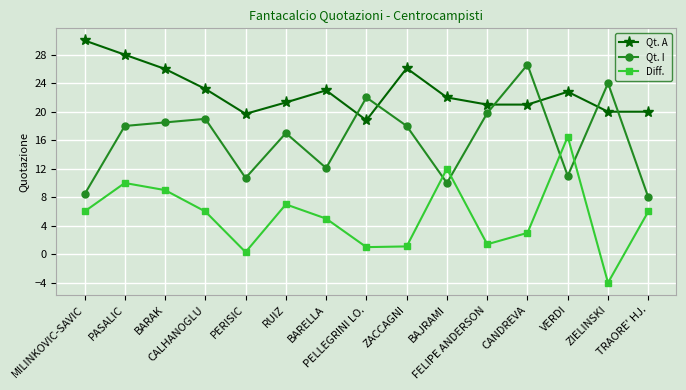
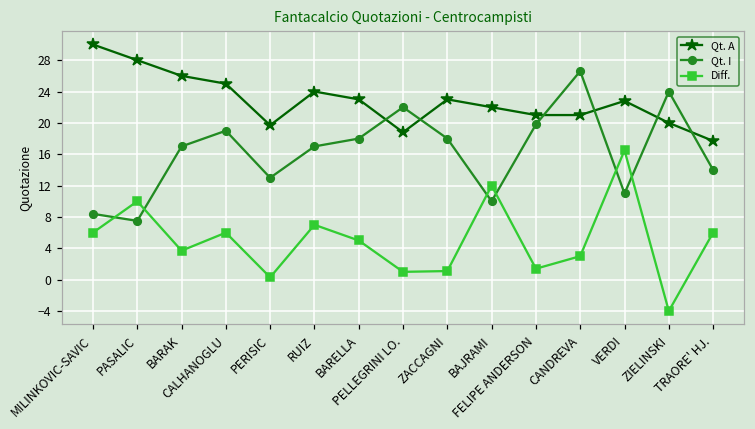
  {
    "Qt. A": {
      "MILINKOVIC-SAVIC": 30,
      "PASALIC": 28,
      "BARAK": 26,
-     "CALHANOGLU": 23,
+     "CALHANOGLU": 25,
      "PERISIC": 20,
-     "RUIZ": 21,
+     "RUIZ": 24,
      "BARELLA": 23,
      "PELLEGRINI LO.": 19,
-     "ZACCAGNI": 26,
+     "ZACCAGNI": 23,
      "BAJRAMI": 22,
      "FELIPE ANDERSON": 21,
      "CANDREVA": 21,
      "VERDI": 23,
      "ZIELINSKI": 20,
-     "TRAORE' HJ.": 20
+     "TRAORE' HJ.": 18
    },
    "Qt. I": {
      "MILINKOVIC-SAVIC": 8,
-     "PASALIC": 18,
-     "BARAK": 19,
+     "PASALIC": 8,
+     "BARAK": 17,
      "CALHANOGLU": 19,
-     "PERISIC": 11,
+     "PERISIC": 13,
      "RUIZ": 17,
-     "BARELLA": 12,
+     "BARELLA": 18,
      "PELLEGRINI LO.": 22,
      "ZACCAGNI": 18,
      "BAJRAMI": 10,
      "FELIPE ANDERSON": 20,
      "CANDREVA": 27,
      "VERDI": 11,
      "ZIELINSKI": 24,
-     "TRAORE' HJ.": 8
+     "TRAORE' HJ.": 14
    },
    "Diff.": {
      "MILINKOVIC-SAVIC": 6,
      "PASALIC": 10,
-     "BARAK": 9,
+     "BARAK": 4,
      "CALHANOGLU": 6,
      "PERISIC": 0,
      "RUIZ": 7,
      "BARELLA": 5,
      "PELLEGRINI LO.": 1,
      "ZACCAGNI": 1,
      "BAJRAMI": 12,
      "FELIPE ANDERSON": 1,
      "CANDREVA": 3,
      "VERDI": 17,
      "ZIELINSKI": -4,
      "TRAORE' HJ.": 6
    }
  }
